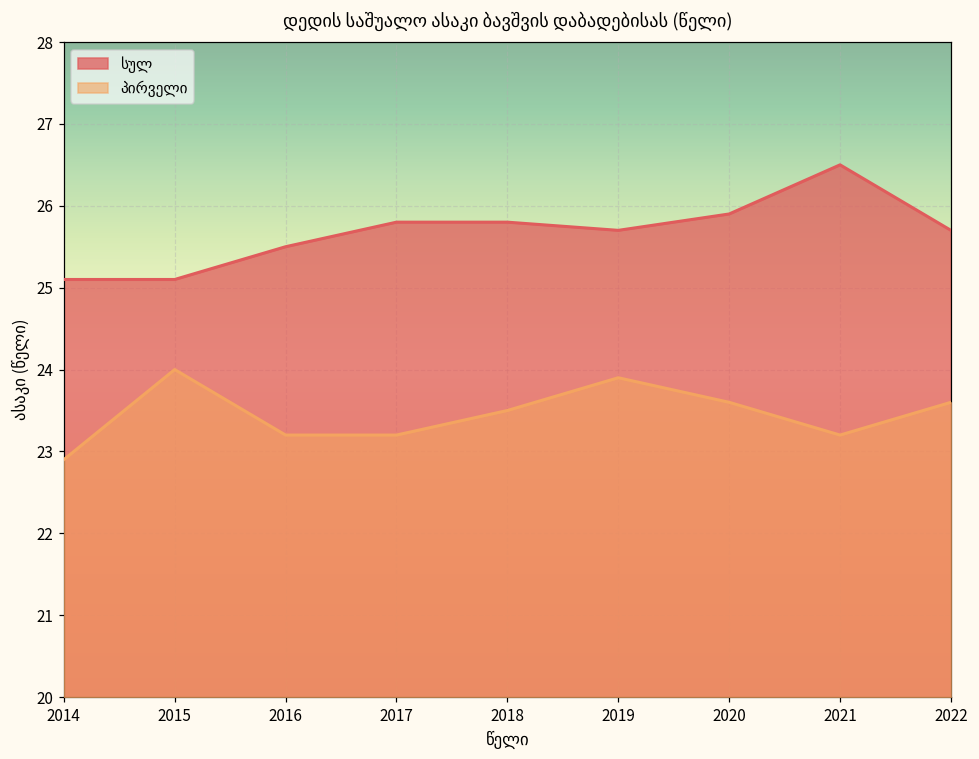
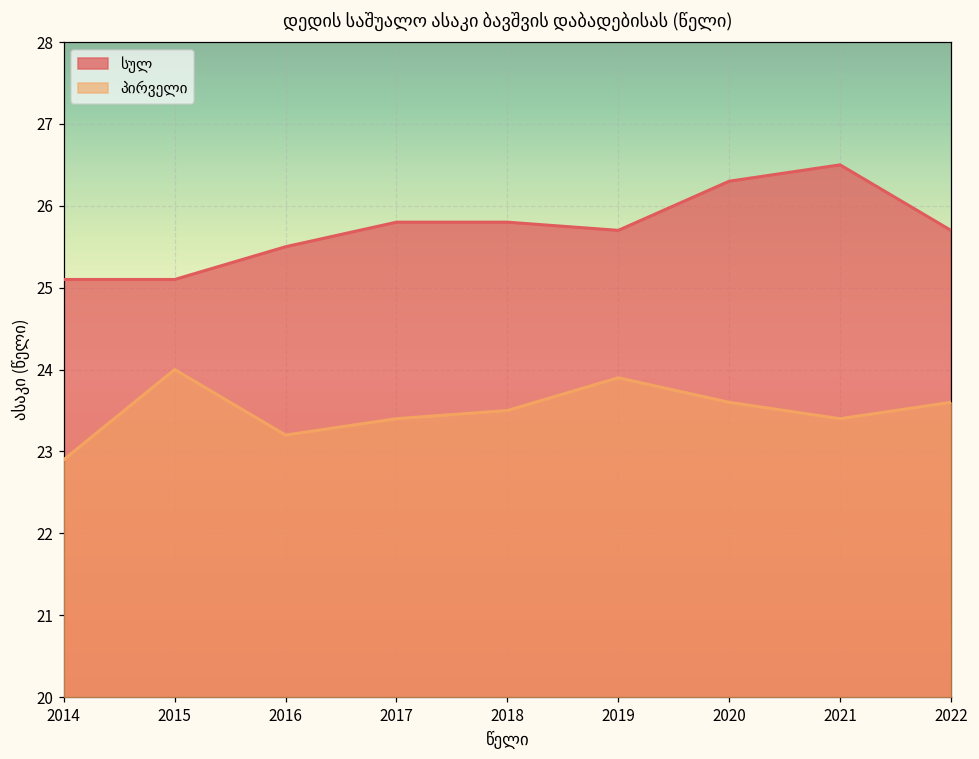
  {
    "სულ": {
      "2014": 25.1,
      "2015": 25.1,
      "2016": 25.5,
      "2017": 25.8,
      "2018": 25.8,
      "2019": 25.7,
-     "2020": 25.9,
+     "2020": 26.3,
      "2021": 26.5,
      "2022": 25.7
    },
    "პირველი": {
      "2014": 22.9,
      "2015": 24.0,
      "2016": 23.2,
-     "2017": 23.2,
+     "2017": 23.4,
      "2018": 23.5,
      "2019": 23.9,
      "2020": 23.6,
-     "2021": 23.2,
+     "2021": 23.4,
      "2022": 23.6
    }
  }
